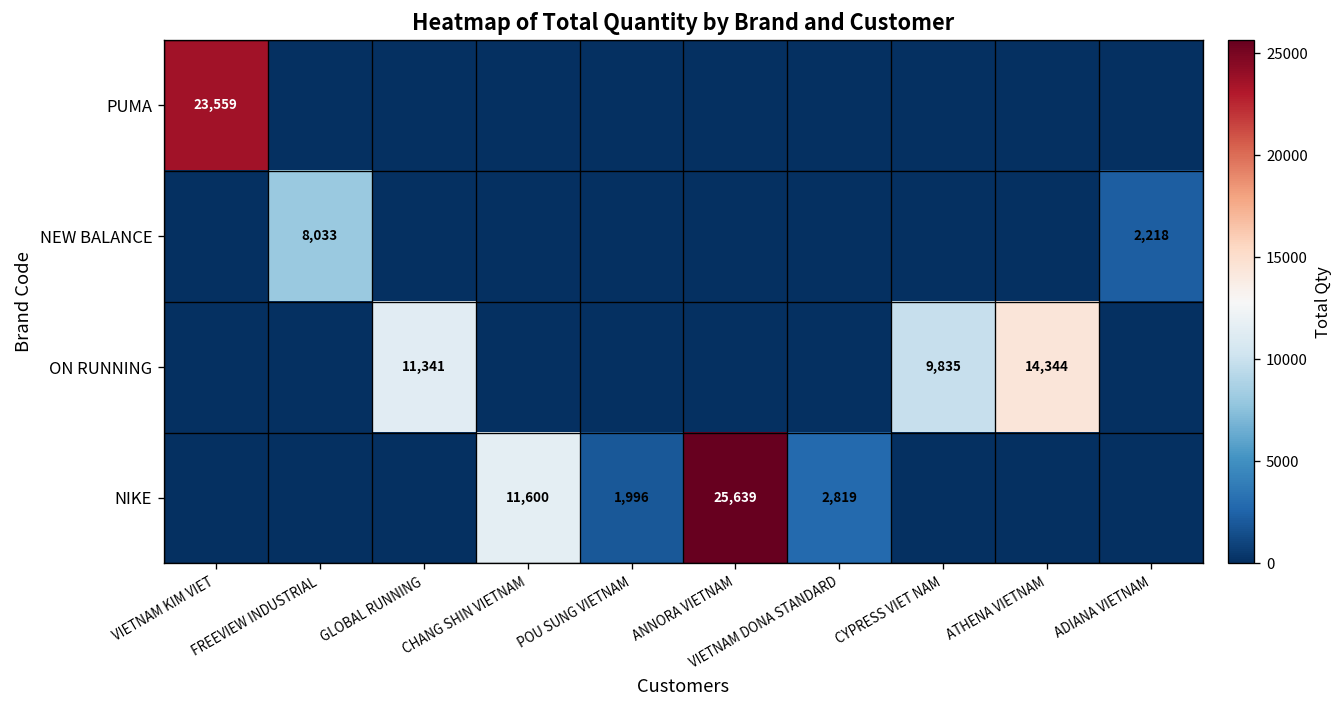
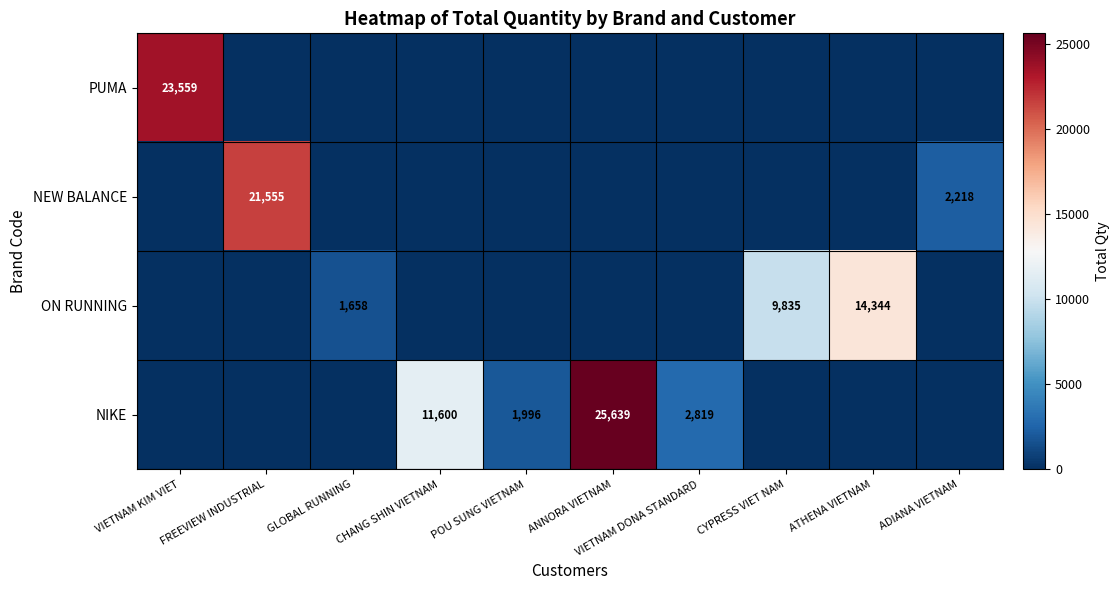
  {
    "PUMA": {
      "VIETNAM KIM VIET": "23,559"
    },
    "NEW BALANCE": {
-     "FREEVIEW INDUSTRIAL": "8,033",
+     "FREEVIEW INDUSTRIAL": "21,555",
      "ADIANA VIETNAM": "2,218"
    },
    "ON RUNNING": {
-     "GLOBAL RUNNING": "11,341",
+     "GLOBAL RUNNING": "1,658",
      "CYPRESS VIET NAM": "9,835",
      "ATHENA VIETNAM": "14,344"
    },
    "NIKE": {
      "CHANG SHIN VIETNAM": "11,600",
      "POU SUNG VIETNAM": "1,996",
      "ANNORA VIETNAM": "25,639",
      "VIETNAM DONA STANDARD": "2,819"
    }
  }
